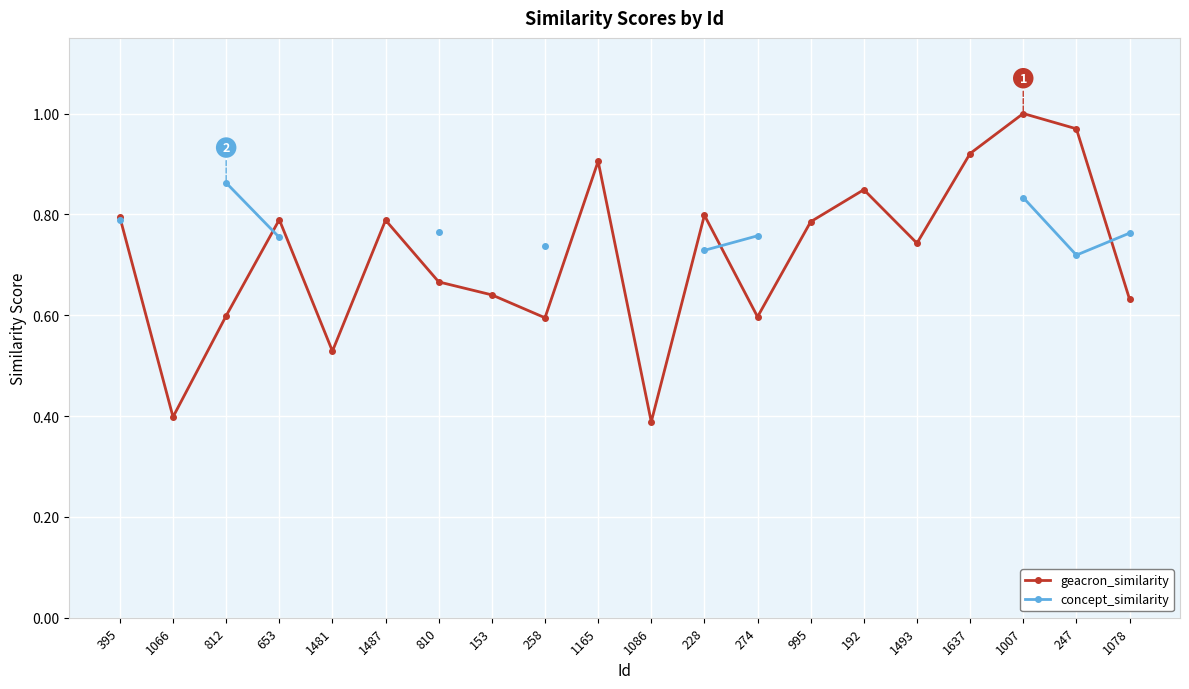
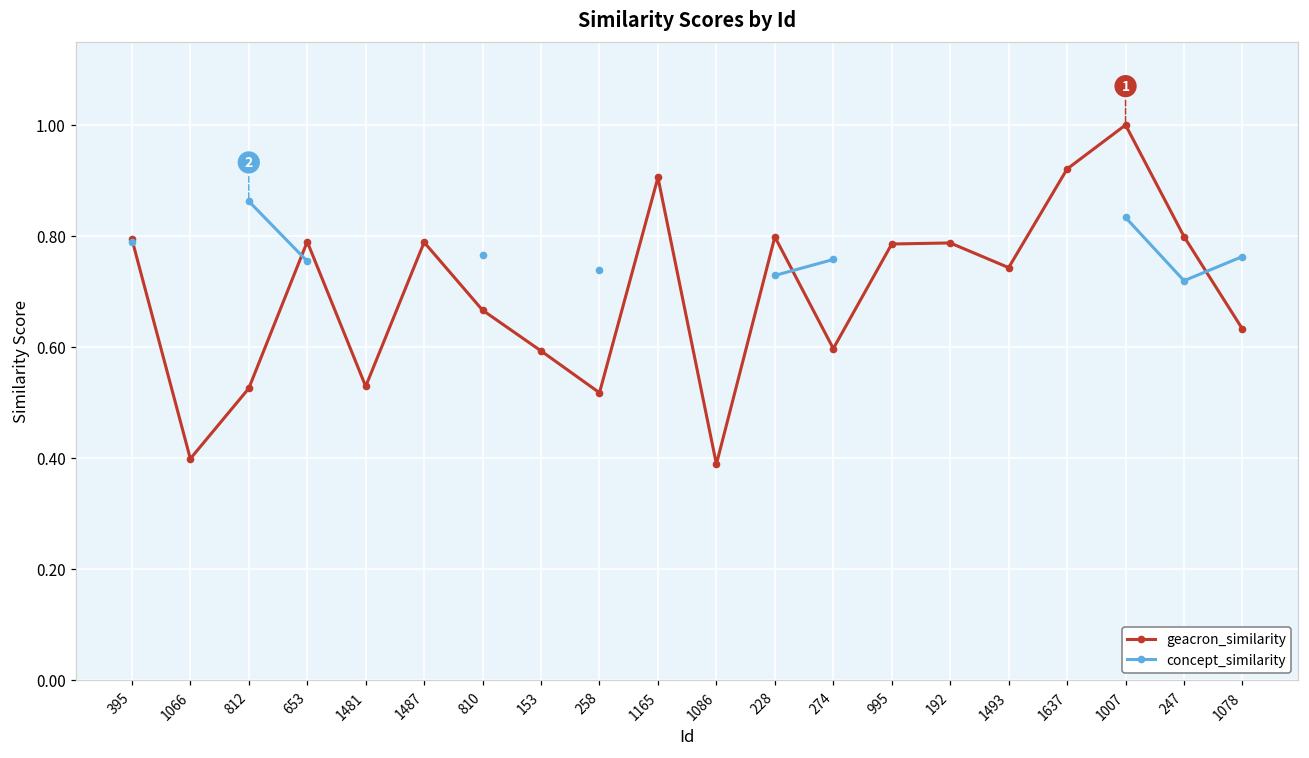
  {
    "geacron_similarity": {
      "395": 0.79,
      "1066": 0.40,
-     "812": 0.60,
+     "812": 0.53,
      "653": 0.79,
      "1481": 0.53,
      "1487": 0.79,
      "810": 0.67,
-     "153": 0.64,
-     "258": 0.59,
+     "153": 0.59,
+     "258": 0.52,
      "1165": 0.91,
      "1086": 0.39,
      "228": 0.80,
      "274": 0.60,
      "995": 0.79,
-     "192": 0.85,
+     "192": 0.79,
      "1493": 0.74,
      "1637": 0.92,
-     "247": 0.97,
+     "247": 0.80,
      "1078": 0.63
    },
    "concept_similarity": {
      "395": 0.79,
      "653": 0.75,
      "810": 0.77,
      "258": 0.74,
      "228": 0.73,
      "274": 0.76,
      "1007": 0.83,
      "247": 0.72,
      "1078": 0.76
    }
  }
